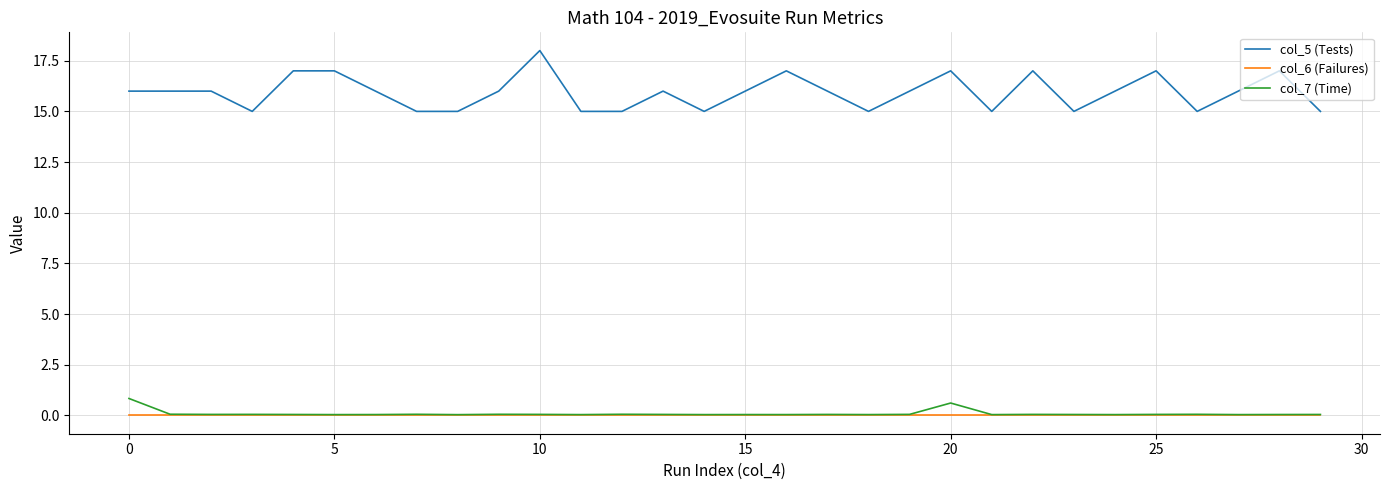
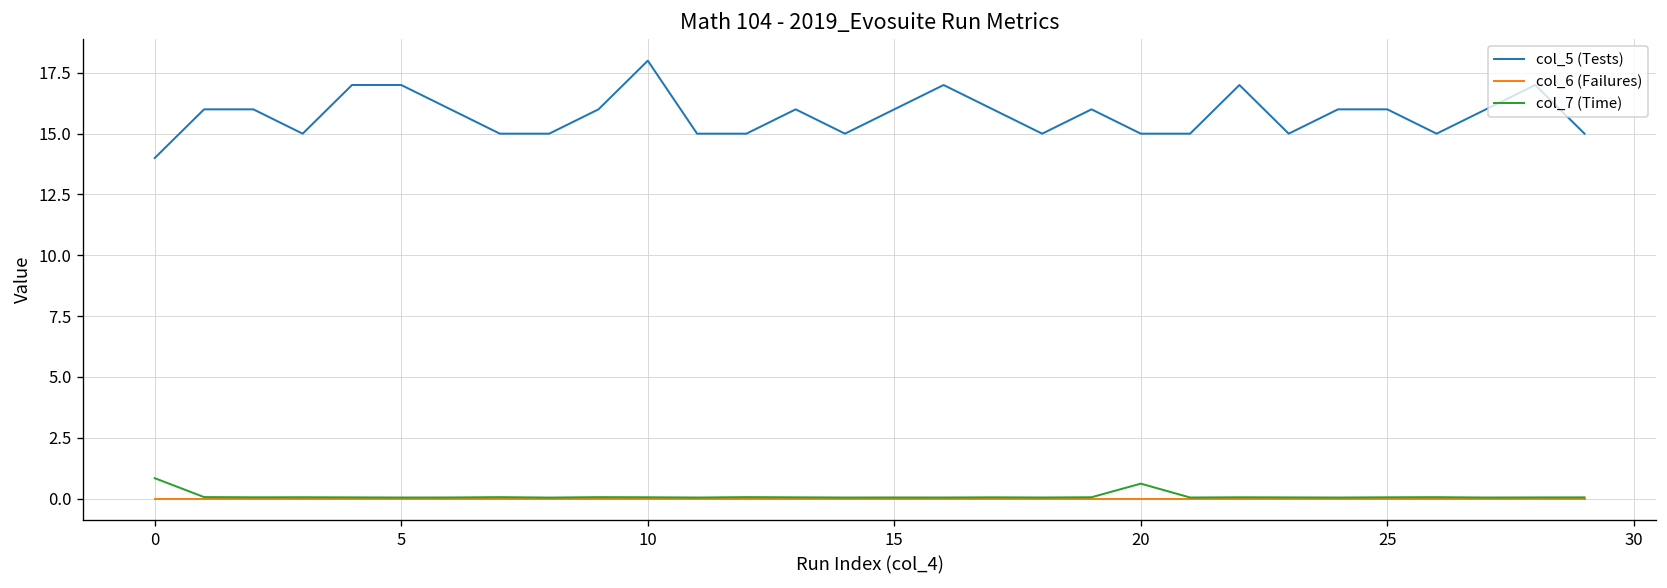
  {
    "col_5 (Tests)": {
-     "0": 16,
+     "0": 14,
      "5": 17,
      "10": 18,
      "15": 16,
-     "20": 17,
-     "25": 17
+     "20": 15,
+     "25": 16
    },
    "col_6 (Failures)": {
      "0": 0,
      "20": 0
    },
    "col_7 (Time)": {
      "0": 0.8,
      "20": 0.6
    }
  }
